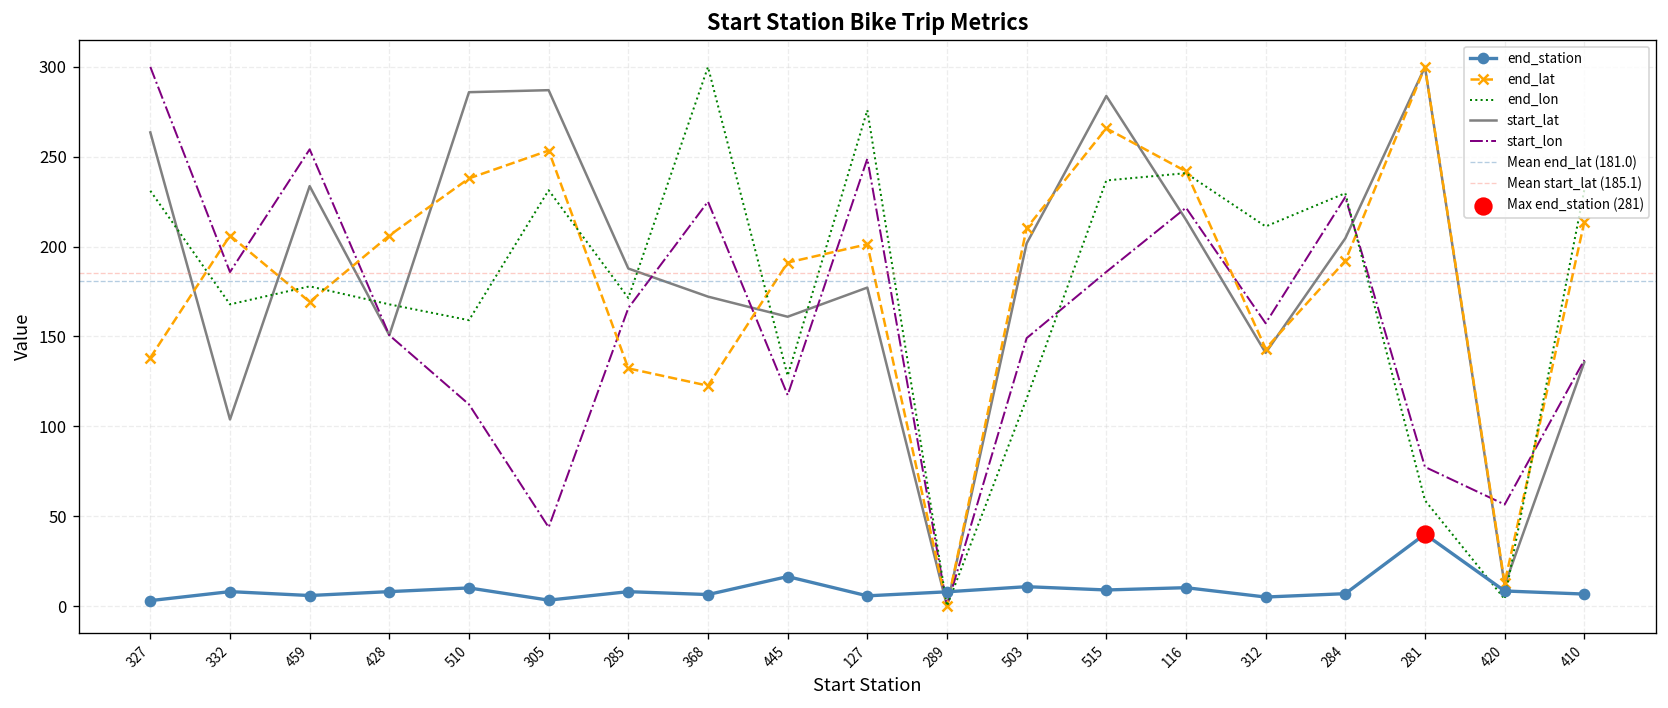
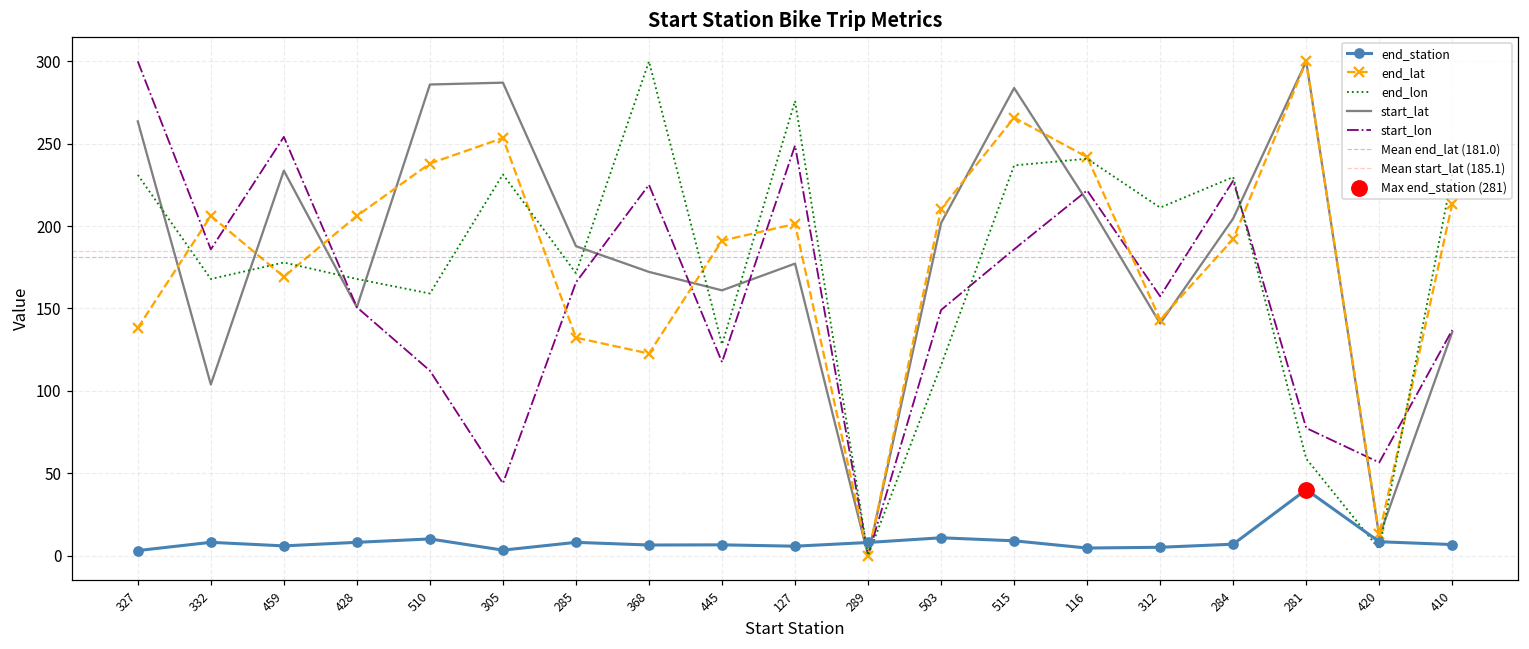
  {
    "end_station": {
      "327": 3,
      "332": 8,
      "459": 6,
      "428": 8,
      "510": 10,
      "305": 3,
      "285": 8,
      "368": 6,
-     "445": 16,
+     "445": 6,
      "127": 6,
      "289": 8,
      "503": 11,
      "515": 9,
-     "116": 10,
+     "116": 5,
      "312": 5,
      "284": 7,
      "420": 8,
      "410": 7
    },
    "end_lat": {
      "327": 138,
      "332": 206,
      "459": 169,
      "428": 206,
      "510": 238,
      "305": 253,
      "285": 132,
      "368": 123,
      "445": 191,
      "127": 201,
      "503": 210,
      "515": 266,
      "312": 143,
      "284": 192,
      "410": 214
    },
    "end_lon": {
      "327": 231,
      "332": 168,
      "459": 178,
      "428": 168,
      "510": 159,
      "305": 231,
      "285": 171,
      "368": 300,
      "445": 128,
      "127": 276,
      "503": 116,
      "515": 237,
      "312": 211,
      "284": 230,
      "281": 59,
      "420": 4
    },
    "start_lat": {
      "327": 264,
      "332": 104,
      "459": 234,
      "510": 286,
      "305": 287,
      "285": 188,
      "368": 172,
      "445": 161,
      "127": 177,
      "503": 202,
      "515": 284,
      "116": 215,
      "312": 141,
      "284": 205
    },
    "start_lon": {
      "327": 300,
      "332": 186,
      "459": 254,
      "510": 112,
      "305": 44,
      "285": 166,
      "368": 225,
      "445": 117,
      "127": 249,
      "503": 149,
      "515": 186,
      "116": 222,
      "312": 157,
      "284": 228,
      "281": 77,
      "420": 56
    }
  }
